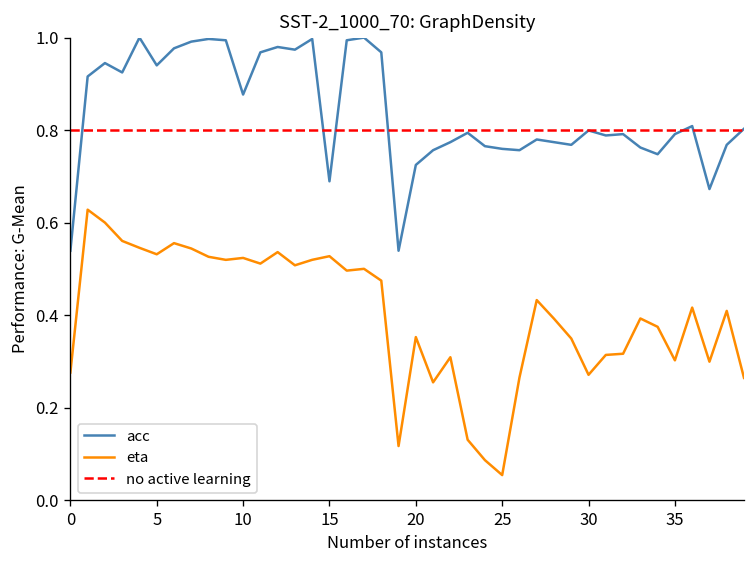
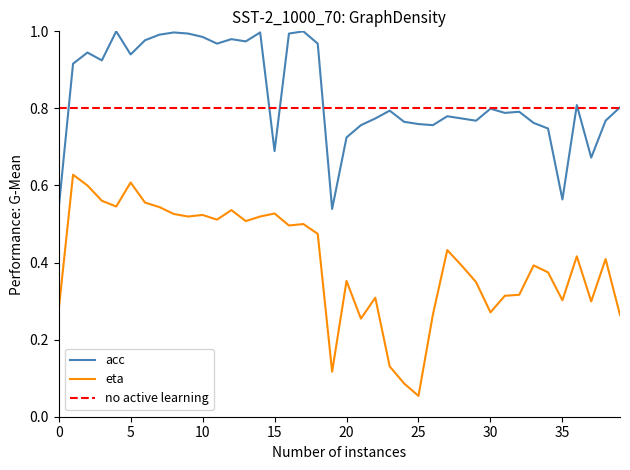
  {
    "acc": {
      "0": 0.54,
      "5": 0.94,
-     "10": 0.88,
+     "10": 0.99,
      "15": 0.69,
      "20": 0.72,
      "25": 0.76,
      "30": 0.80,
-     "35": 0.79
+     "35": 0.56
    },
    "eta": {
      "0": 0.28,
-     "5": 0.53,
+     "5": 0.61,
      "10": 0.52,
      "15": 0.53,
      "20": 0.35,
      "25": 0.05,
      "30": 0.27,
      "35": 0.30
    }
  }
